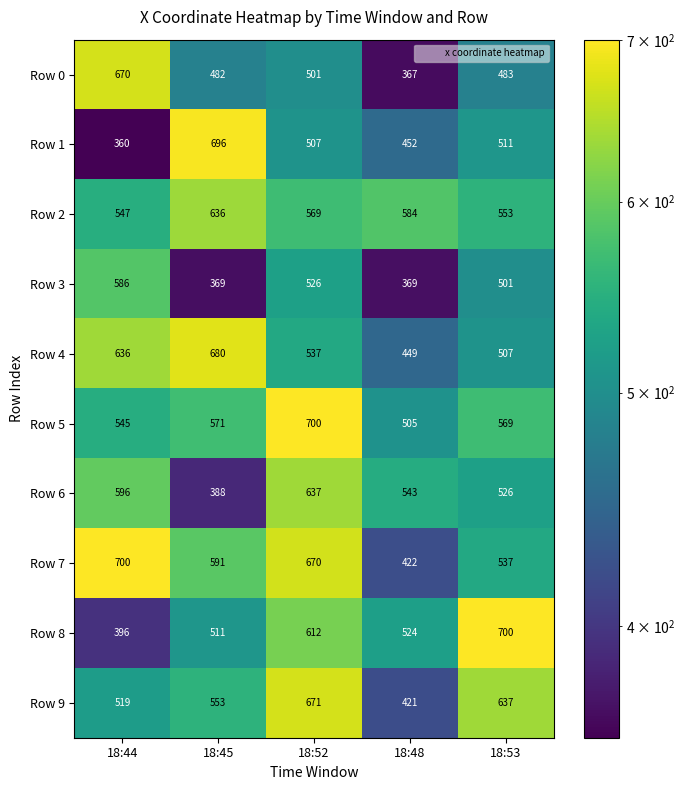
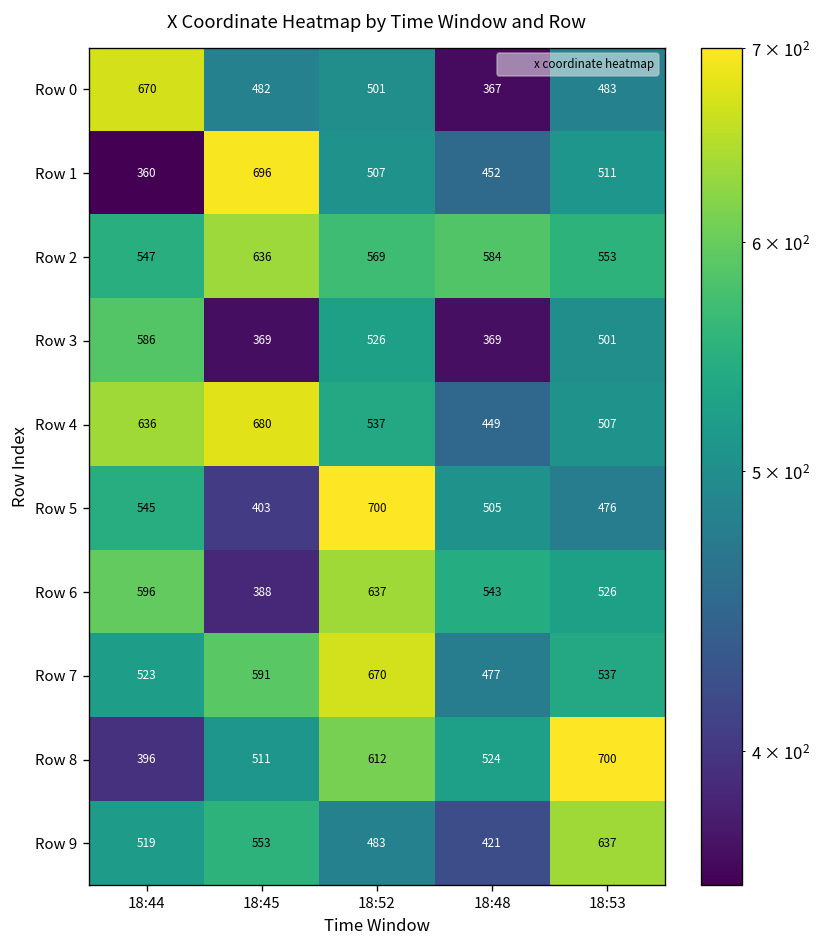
  {
    "Row 0": {
      "18:44": 670,
      "18:45": 482,
      "18:52": 501,
      "18:48": 367,
      "18:53": 483
    },
    "Row 1": {
      "18:44": 360,
      "18:45": 696,
      "18:52": 507,
      "18:48": 452,
      "18:53": 511
    },
    "Row 2": {
      "18:44": 547,
      "18:45": 636,
      "18:52": 569,
      "18:48": 584,
      "18:53": 553
    },
    "Row 3": {
      "18:44": 586,
      "18:45": 369,
      "18:52": 526,
      "18:48": 369,
      "18:53": 501
    },
    "Row 4": {
      "18:44": 636,
      "18:45": 680,
      "18:52": 537,
      "18:48": 449,
      "18:53": 507
    },
    "Row 5": {
      "18:44": 545,
-     "18:45": 571,
+     "18:45": 403,
      "18:52": 700,
      "18:48": 505,
-     "18:53": 569
+     "18:53": 476
    },
    "Row 6": {
      "18:44": 596,
      "18:45": 388,
      "18:52": 637,
      "18:48": 543,
      "18:53": 526
    },
    "Row 7": {
-     "18:44": 700,
+     "18:44": 523,
      "18:45": 591,
      "18:52": 670,
-     "18:48": 422,
+     "18:48": 477,
      "18:53": 537
    },
    "Row 8": {
      "18:44": 396,
      "18:45": 511,
      "18:52": 612,
      "18:48": 524,
      "18:53": 700
    },
    "Row 9": {
      "18:44": 519,
      "18:45": 553,
-     "18:52": 671,
+     "18:52": 483,
      "18:48": 421,
      "18:53": 637
    }
  }
